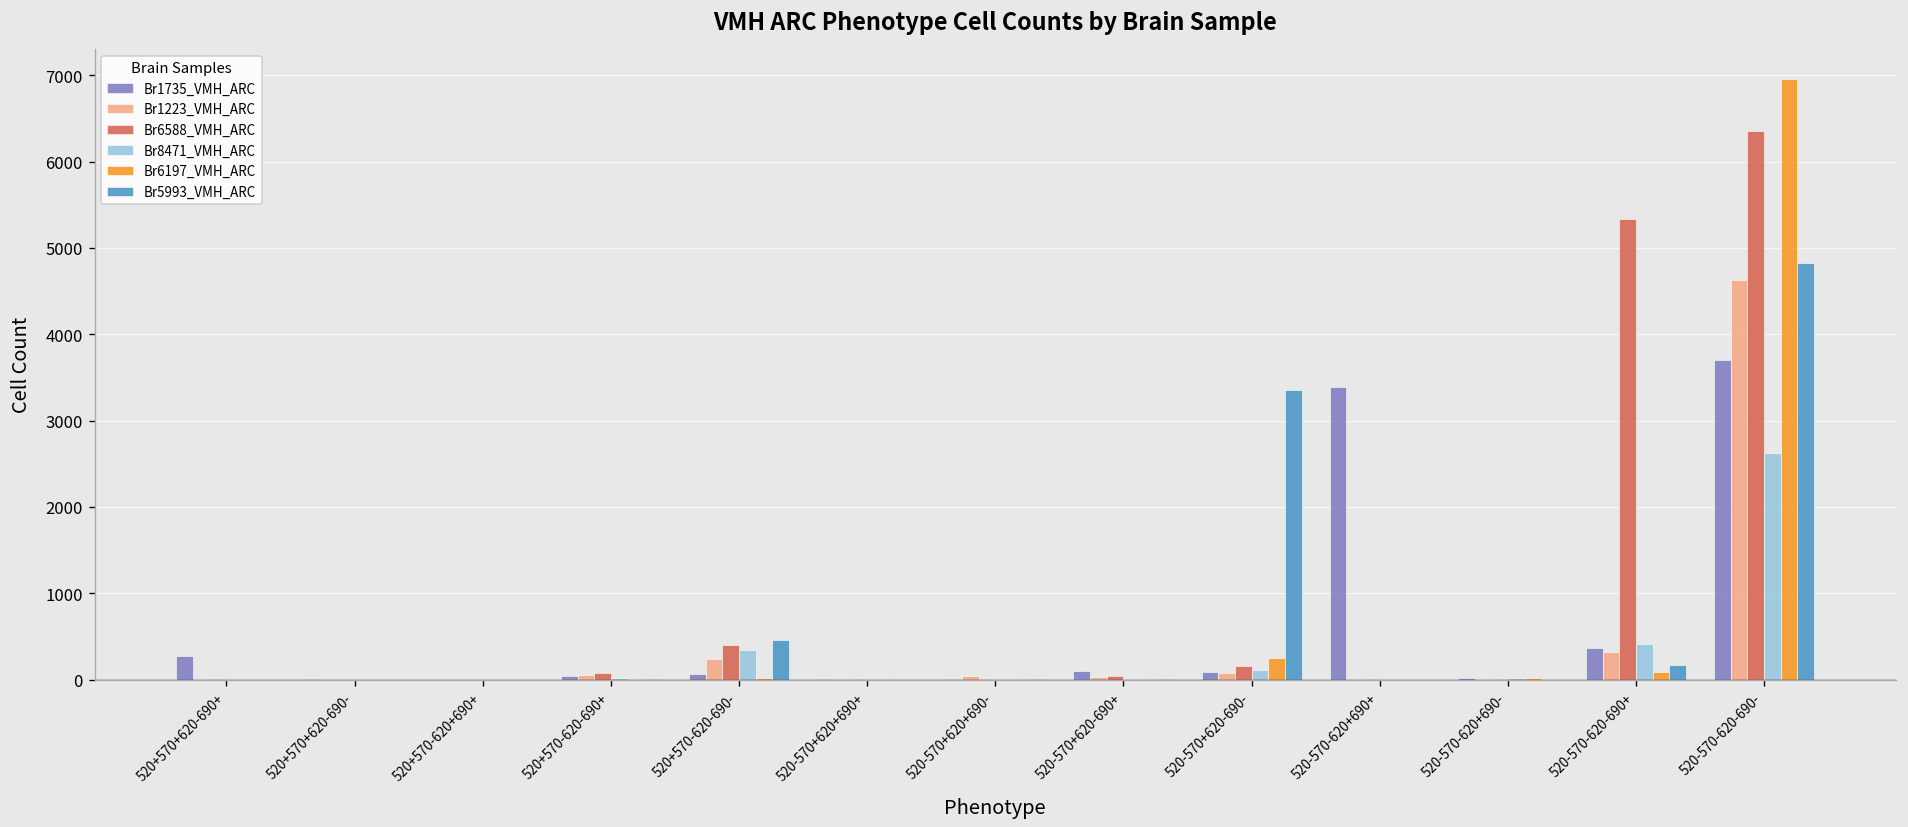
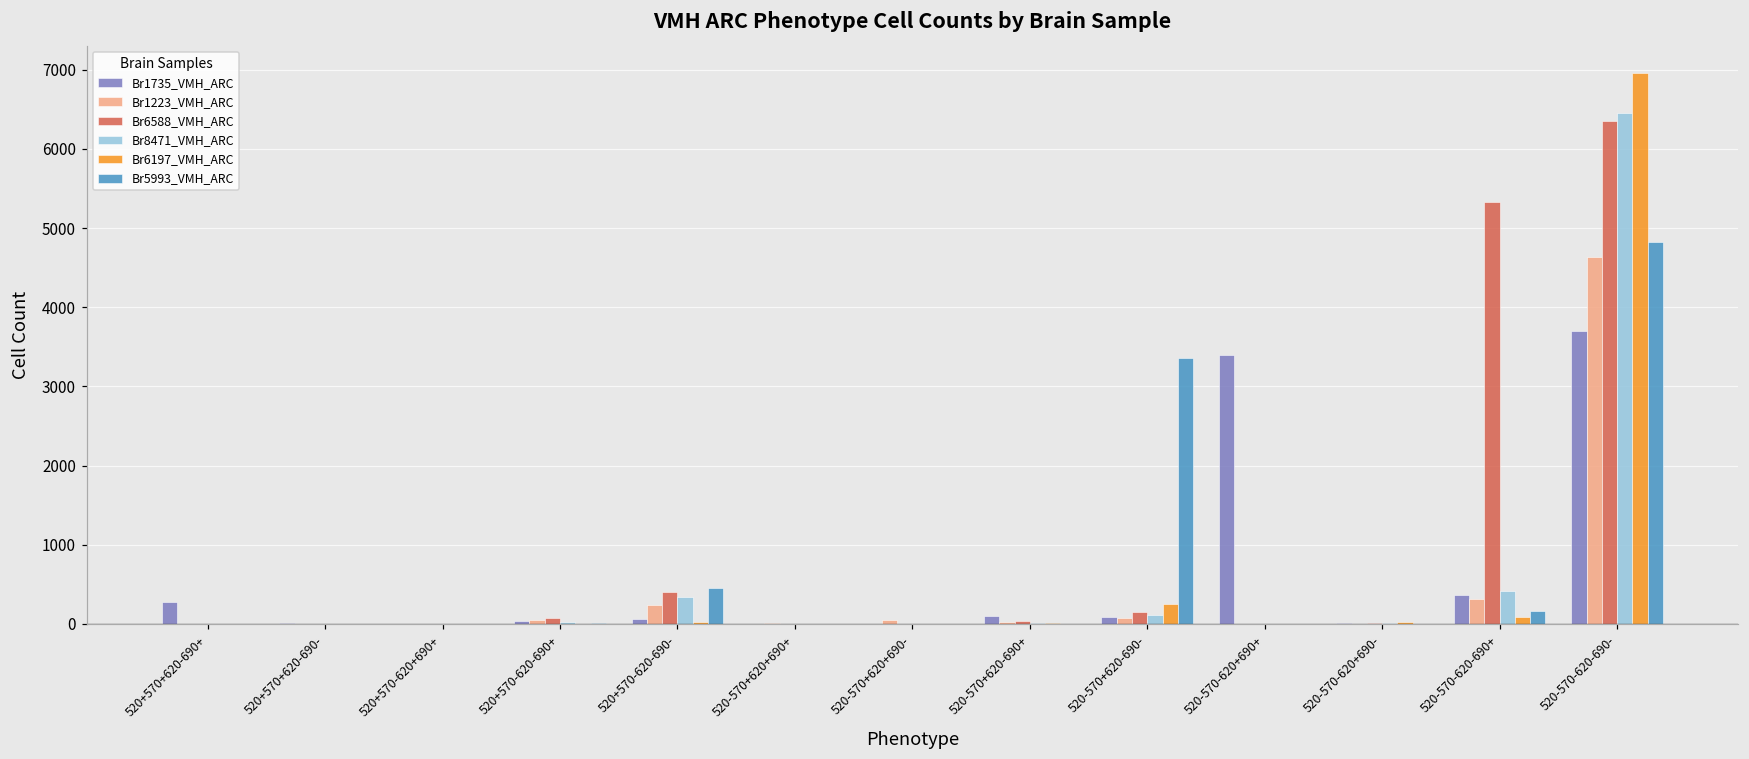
  {
    "Br1735_VMH_ARC": {
      "520+570+620-690+": 300,
      "520+570-620-690+": 0,
      "520+570-620-690-": 100,
      "520-570+620-690+": 100,
      "520-570+620-690-": 100,
      "520-570-620+690+": 3400,
      "520-570-620-690+": 400,
      "520-570-620-690-": 3700
    },
    "Br1223_VMH_ARC": {
      "520+570-620+690+": 0,
      "520+570-620-690+": 100,
      "520+570-620-690-": 200,
      "520-570+620+690-": 0,
      "520-570+620-690-": 100,
      "520-570-620-690+": 300,
      "520-570-620-690-": 4600
    },
    "Br6588_VMH_ARC": {
      "520+570-620+690+": 0,
      "520+570-620-690+": 100,
      "520+570-620-690-": 400,
      "520-570+620-690+": 0,
      "520-570+620-690-": 200,
      "520-570-620-690+": 5300,
      "520-570-620-690-": 6400
    },
    "Br8471_VMH_ARC": {
      "520+570+620-690+": 0,
      "520+570+620-690-": 0,
      "520+570-620+690+": 0,
      "520+570-620-690-": 300,
      "520-570+620-690-": 100,
      "520-570-620-690+": 400,
-     "520-570-620-690-": 2600
+     "520-570-620-690-": 6500
    },
    "Br6197_VMH_ARC": {
      "520+570+620-690+": 0,
      "520+570-620+690+": 0,
      "520+570-620-690+": 0,
      "520-570+620-690-": 300,
      "520-570-620-690+": 100,
      "520-570-620-690-": 7000
    },
    "Br5993_VMH_ARC": {
      "520+570+620-690+": 0,
      "520+570-620+690+": 0,
      "520+570-620-690-": 500,
      "520-570+620+690+": 0,
      "520-570+620-690-": 3400,
      "520-570-620+690+": 0,
      "520-570-620+690-": 0,
      "520-570-620-690+": 200,
      "520-570-620-690-": 4800
    }
  }
